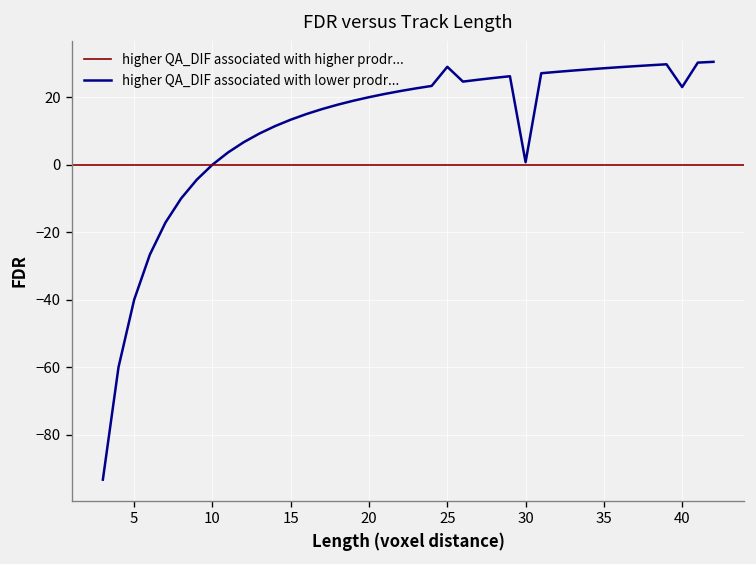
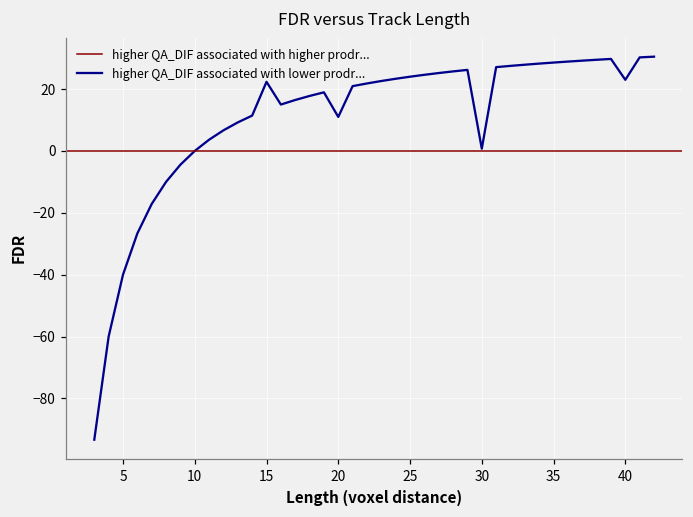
  {
    "5": -40,
    "10": 0,
-   "15": 13,
-   "20": 20,
-   "25": 29,
+   "15": 22,
+   "20": 11,
+   "25": 24,
    "30": 1,
    "35": 29,
    "40": 23
  }
